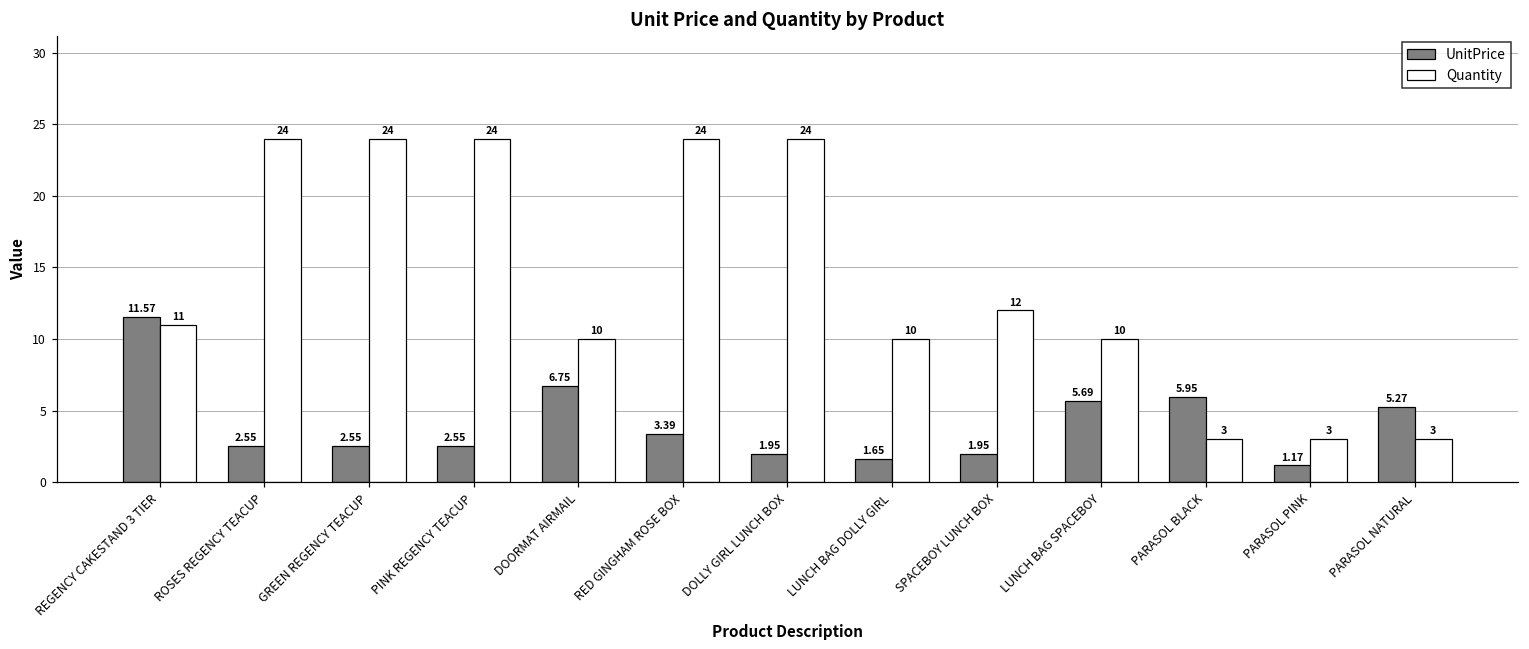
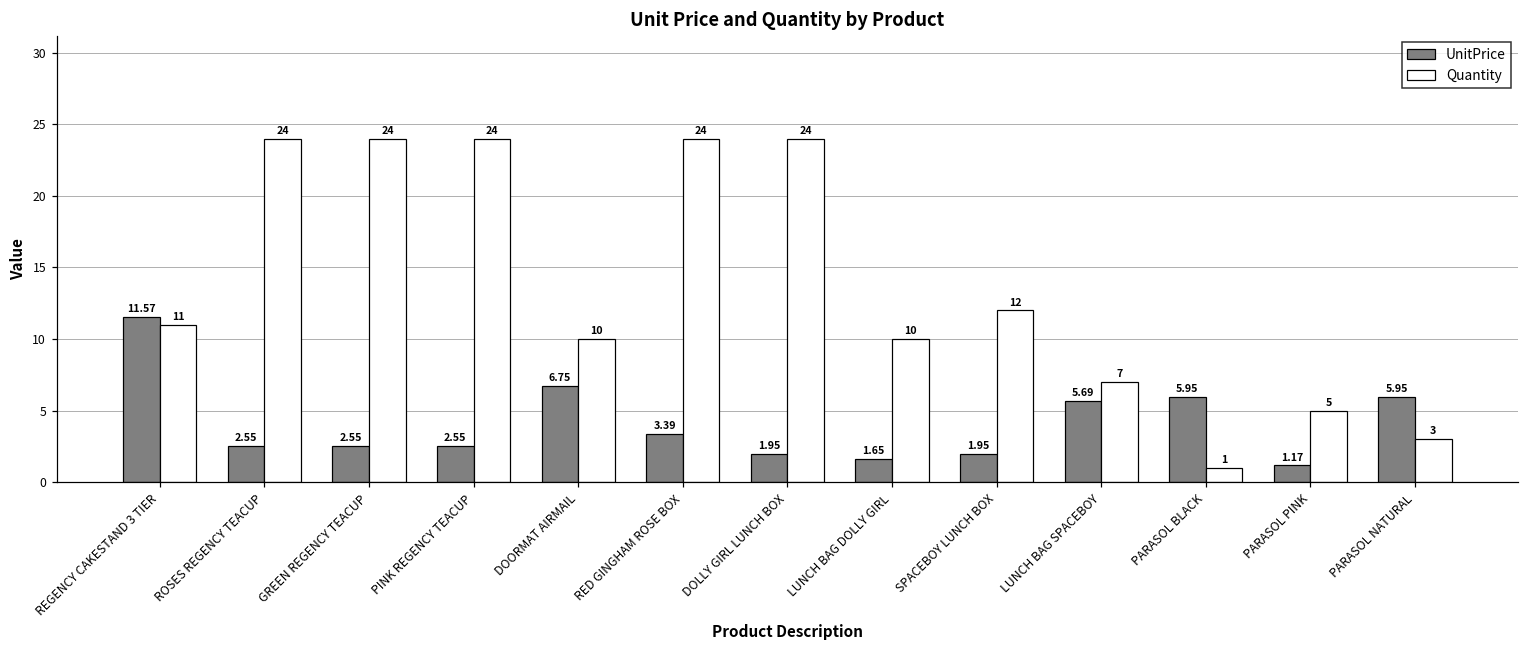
  {
    "UnitPrice": {
      "REGENCY CAKESTAND 3 TIER": 11.57,
      "ROSES REGENCY TEACUP": 2.55,
      "GREEN REGENCY TEACUP": 2.55,
      "PINK REGENCY TEACUP": 2.55,
      "DOORMAT AIRMAIL": 6.75,
      "RED GINGHAM ROSE BOX": 3.39,
      "DOLLY GIRL LUNCH BOX": 1.95,
      "LUNCH BAG DOLLY GIRL": 1.65,
      "SPACEBOY LUNCH BOX": 1.95,
      "LUNCH BAG SPACEBOY": 5.69,
      "PARASOL BLACK": 5.95,
      "PARASOL PINK": 1.17,
-     "PARASOL NATURAL": 5.27
+     "PARASOL NATURAL": 5.95
    },
    "Quantity": {
      "REGENCY CAKESTAND 3 TIER": 11,
      "ROSES REGENCY TEACUP": 24,
      "GREEN REGENCY TEACUP": 24,
      "PINK REGENCY TEACUP": 24,
      "DOORMAT AIRMAIL": 10,
      "RED GINGHAM ROSE BOX": 24,
      "DOLLY GIRL LUNCH BOX": 24,
      "LUNCH BAG DOLLY GIRL": 10,
      "SPACEBOY LUNCH BOX": 12,
-     "LUNCH BAG SPACEBOY": 10,
-     "PARASOL BLACK": 3,
-     "PARASOL PINK": 3,
+     "LUNCH BAG SPACEBOY": 7,
+     "PARASOL BLACK": 1,
+     "PARASOL PINK": 5,
      "PARASOL NATURAL": 3
    }
  }
